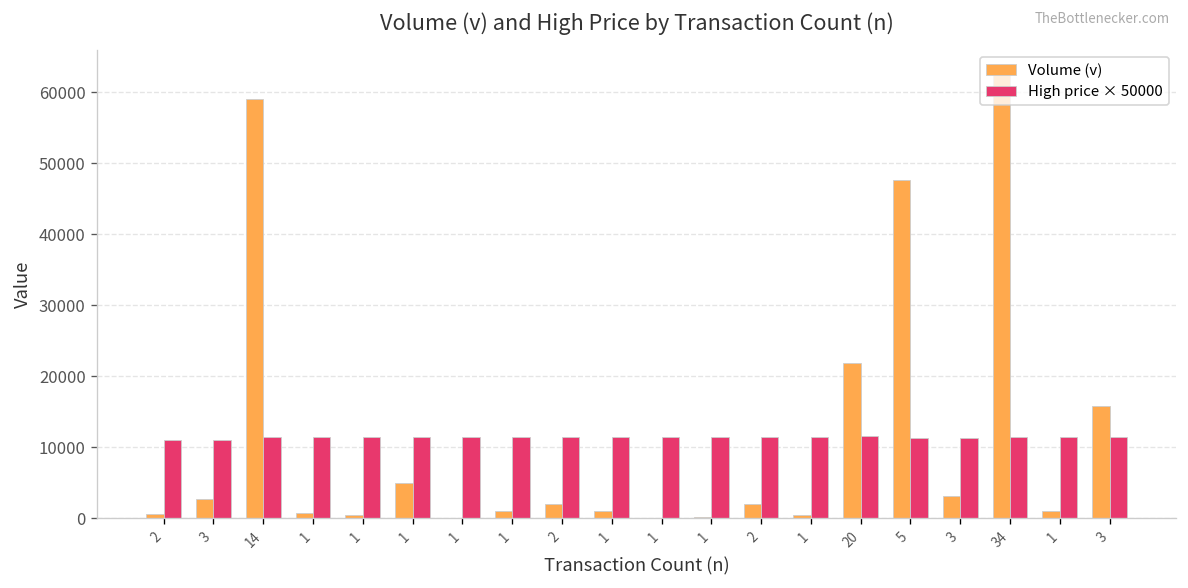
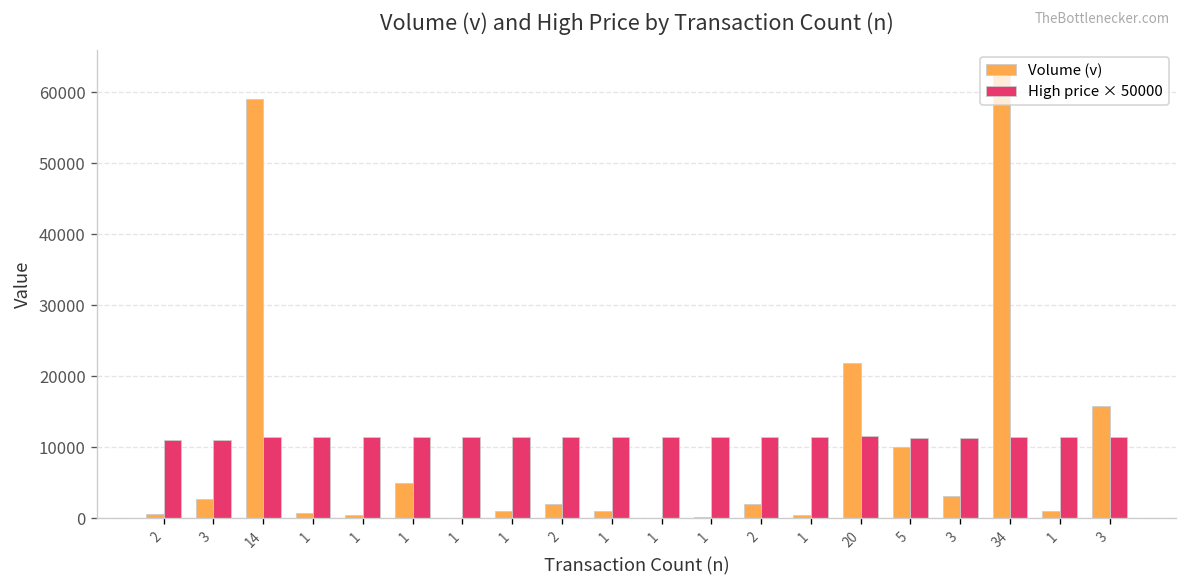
  {
    "Volume (v)": {
      "14": 59000,
      "20": 22000,
-     "5": 48000
+     "5": 10000
    },
    "High price × 50000": {
      "14": 11000,
      "20": 12000,
      "5": 11000,
      "34": 11000
    }
  }
